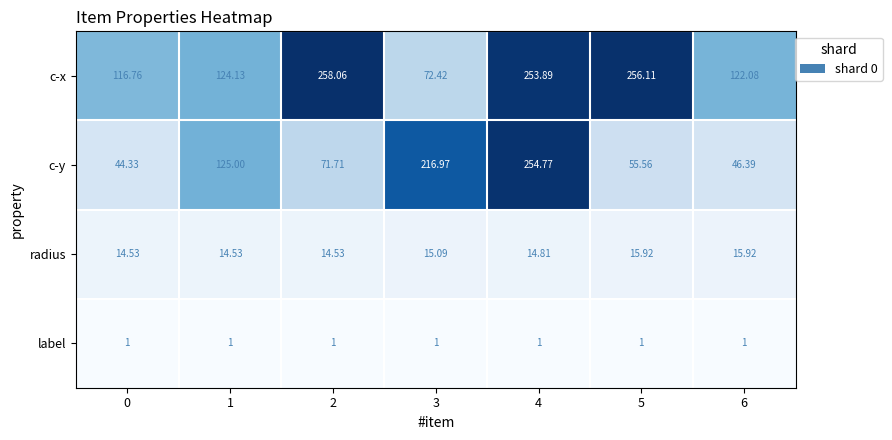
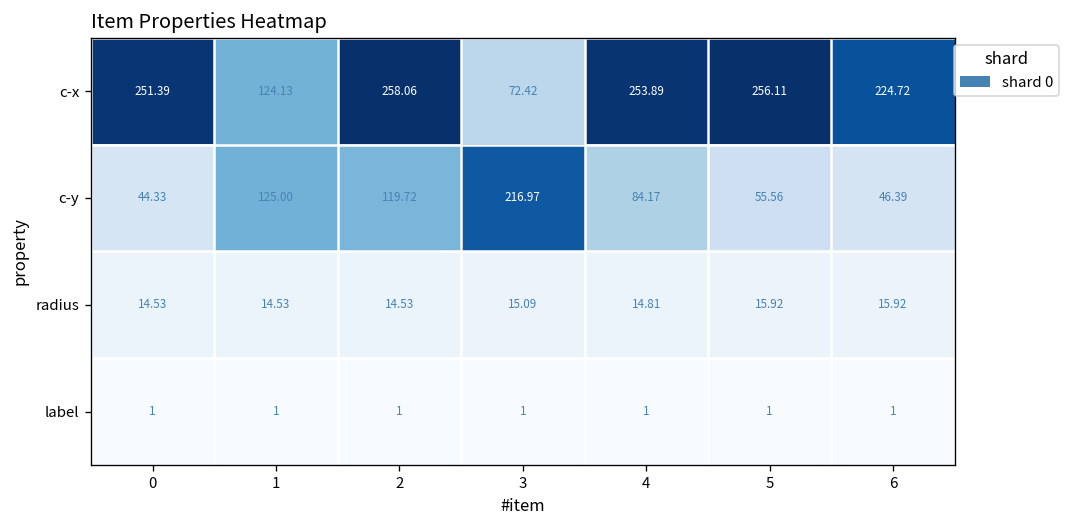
  {
    "c-x": {
-     "0": 116.76,
+     "0": 251.39,
      "1": 124.13,
      "2": 258.06,
      "3": 72.42,
      "4": 253.89,
      "5": 256.11,
-     "6": 122.08
+     "6": 224.72
    },
    "c-y": {
      "0": 44.33,
-     "2": 71.71,
+     "2": 119.72,
      "3": 216.97,
-     "4": 254.77,
+     "4": 84.17,
      "5": 55.56,
      "6": 46.39
    },
    "radius": {
      "0": 14.53,
      "1": 14.53,
      "2": 14.53,
      "3": 15.09,
      "4": 14.81,
      "5": 15.92,
      "6": 15.92
    },
    "label": {
      "0": 1,
      "1": 1,
      "2": 1,
      "3": 1,
      "4": 1,
      "5": 1,
      "6": 1
    }
  }
